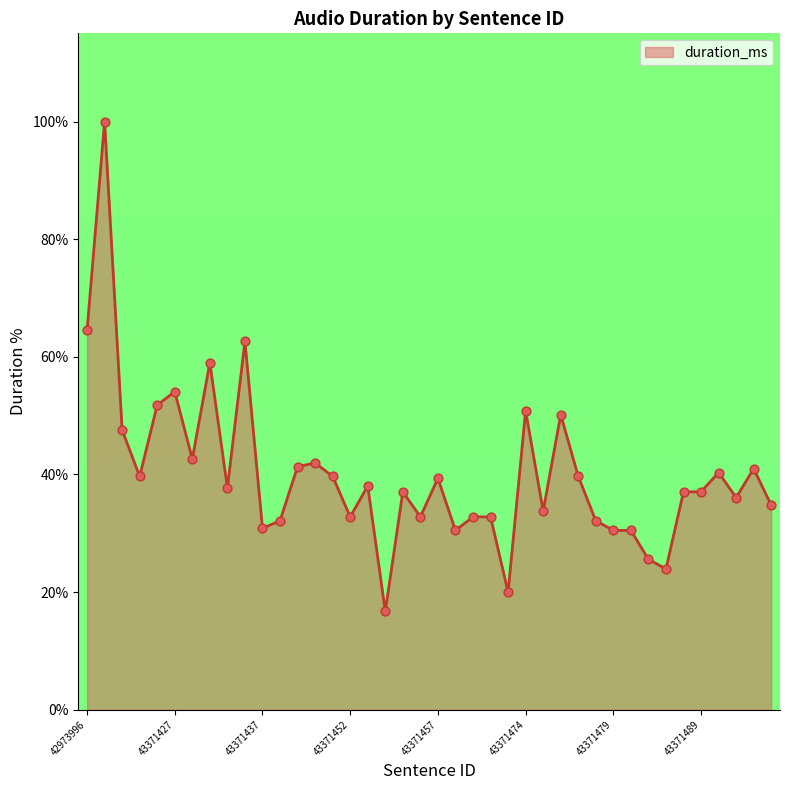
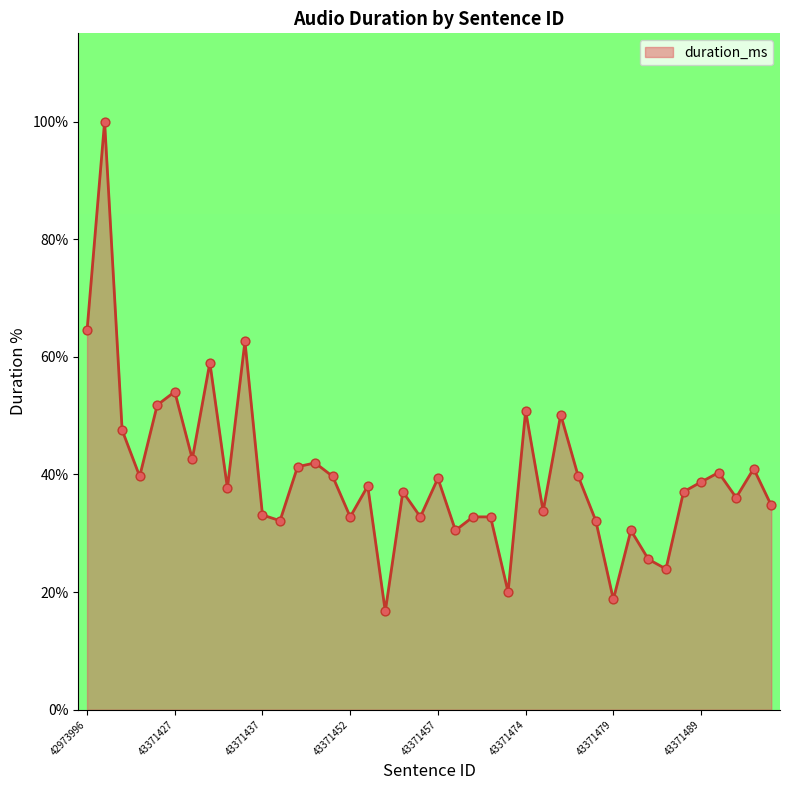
  {
    "42973996": "64%",
    "43371427": "54%",
-   "43371437": "31%",
+   "43371437": "33%",
    "43371452": "33%",
    "43371457": "39%",
    "43371474": "51%",
-   "43371479": "30%",
-   "43371489": "37%"
+   "43371479": "19%",
+   "43371489": "39%"
  }
